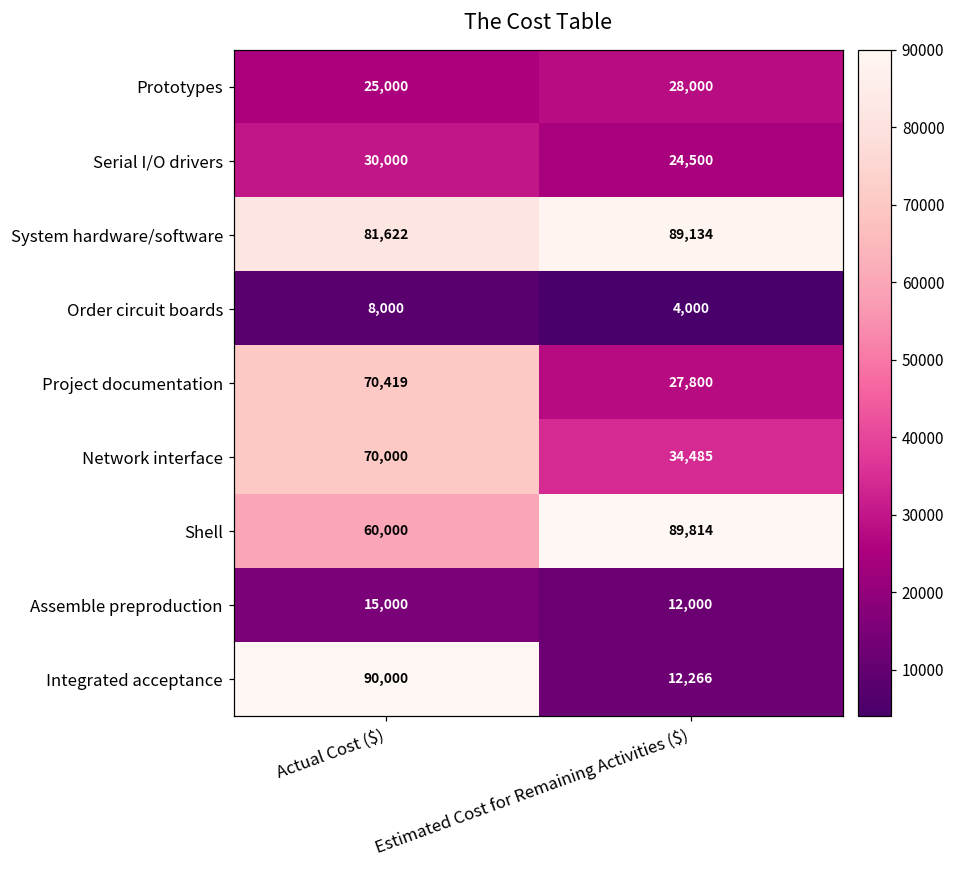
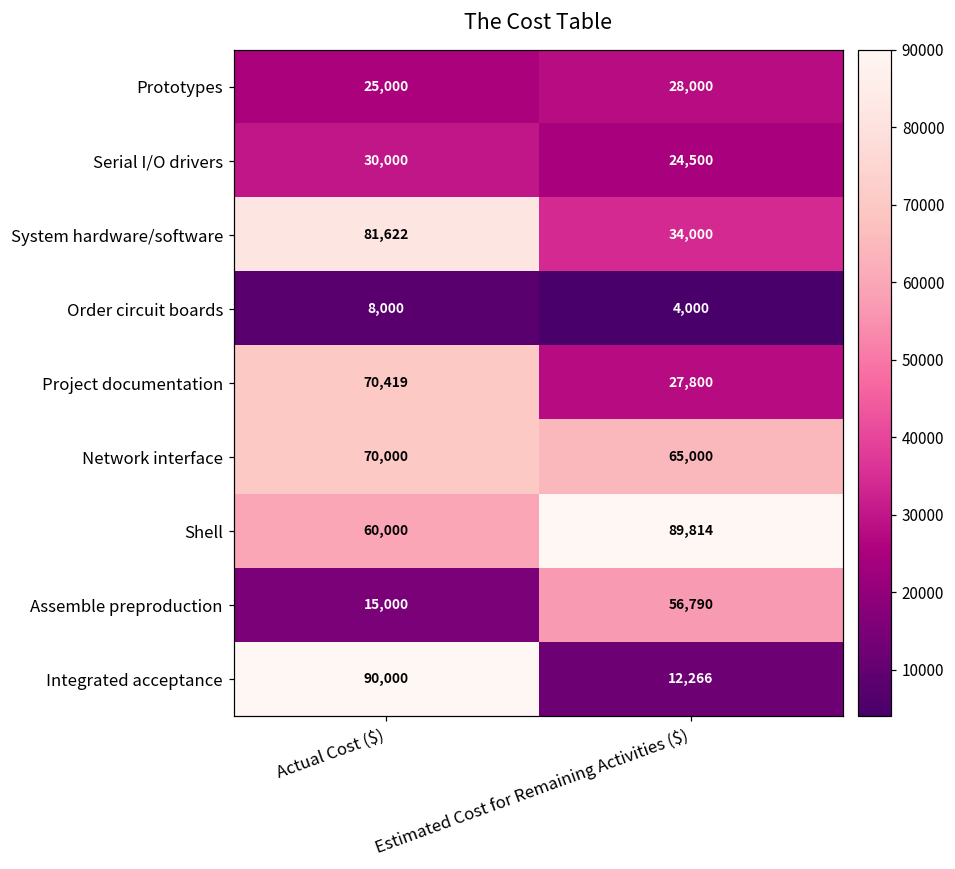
  {
    "Prototypes": {
      "Actual Cost ($)": "25,000",
      "Estimated Cost for Remaining Activities ($)": "28,000"
    },
    "Serial I/O drivers": {
      "Actual Cost ($)": "30,000",
      "Estimated Cost for Remaining Activities ($)": "24,500"
    },
    "System hardware/software": {
      "Actual Cost ($)": "81,622",
-     "Estimated Cost for Remaining Activities ($)": "89,134"
+     "Estimated Cost for Remaining Activities ($)": "34,000"
    },
    "Order circuit boards": {
      "Actual Cost ($)": "8,000",
      "Estimated Cost for Remaining Activities ($)": "4,000"
    },
    "Project documentation": {
      "Actual Cost ($)": "70,419",
      "Estimated Cost for Remaining Activities ($)": "27,800"
    },
    "Network interface": {
      "Actual Cost ($)": "70,000",
-     "Estimated Cost for Remaining Activities ($)": "34,485"
+     "Estimated Cost for Remaining Activities ($)": "65,000"
    },
    "Shell": {
      "Actual Cost ($)": "60,000",
      "Estimated Cost for Remaining Activities ($)": "89,814"
    },
    "Assemble preproduction": {
      "Actual Cost ($)": "15,000",
-     "Estimated Cost for Remaining Activities ($)": "12,000"
+     "Estimated Cost for Remaining Activities ($)": "56,790"
    },
    "Integrated acceptance": {
      "Actual Cost ($)": "90,000",
      "Estimated Cost for Remaining Activities ($)": "12,266"
    }
  }
